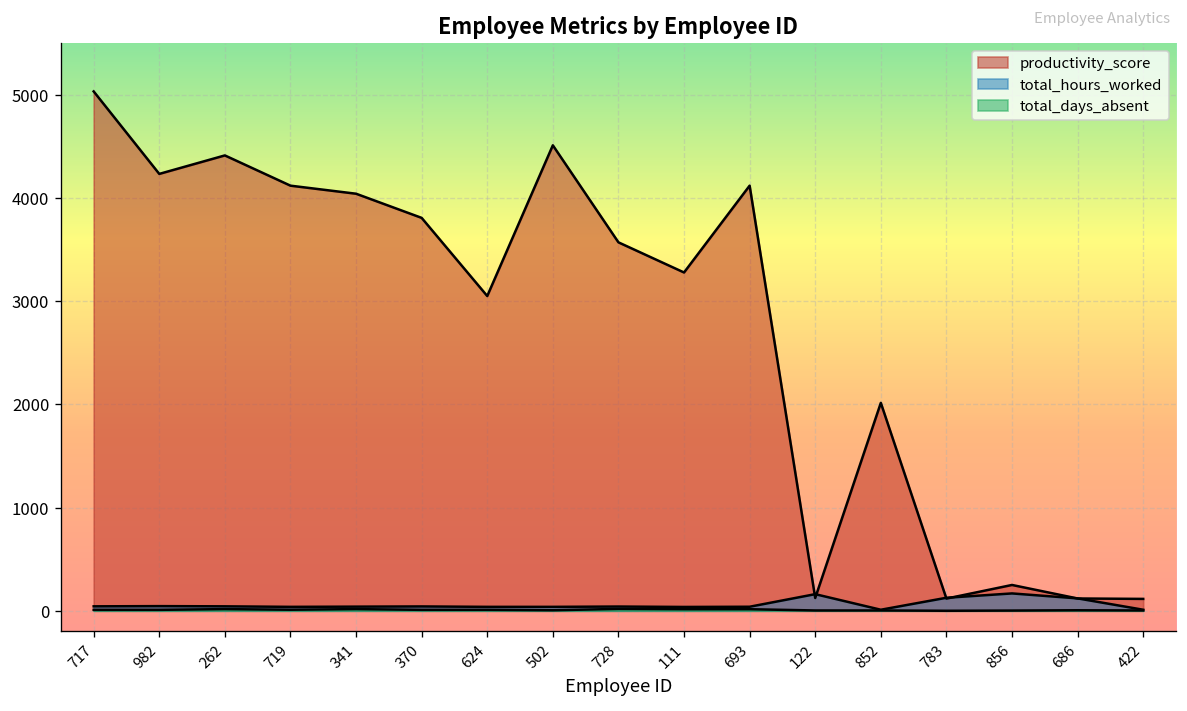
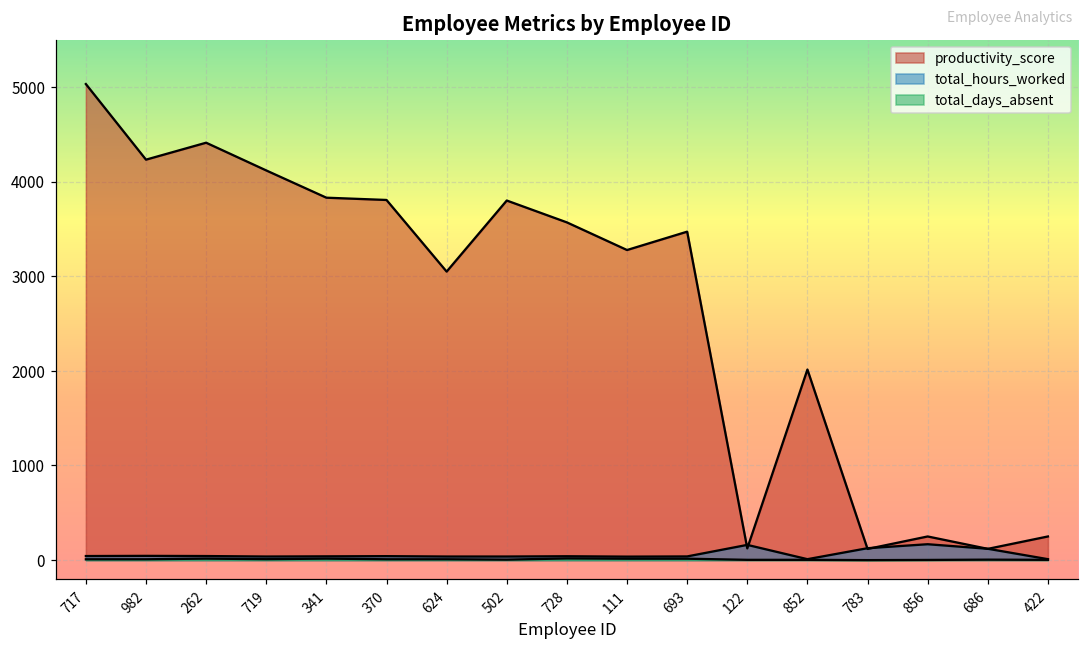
  {
    "productivity_score": {
      "717": 5000,
      "982": 4200,
      "262": 4400,
      "719": 4100,
-     "341": 4000,
+     "341": 3800,
      "370": 3800,
      "624": 3000,
-     "502": 4500,
+     "502": 3800,
      "728": 3600,
      "111": 3300,
-     "693": 4100,
+     "693": 3500,
      "122": 100,
      "852": 2000,
      "856": 300,
-     "422": 100
+     "422": 300
    },
    "total_hours_worked": {
      "717": 0,
      "982": 0,
      "370": 0,
      "502": 0,
      "122": 200,
      "856": 200
    },
    "total_days_absent": {
      "717": 0,
      "982": 0,
      "370": 0,
      "502": 0,
      "122": 0,
      "783": 0,
      "856": 0,
      "686": 0
    }
  }
